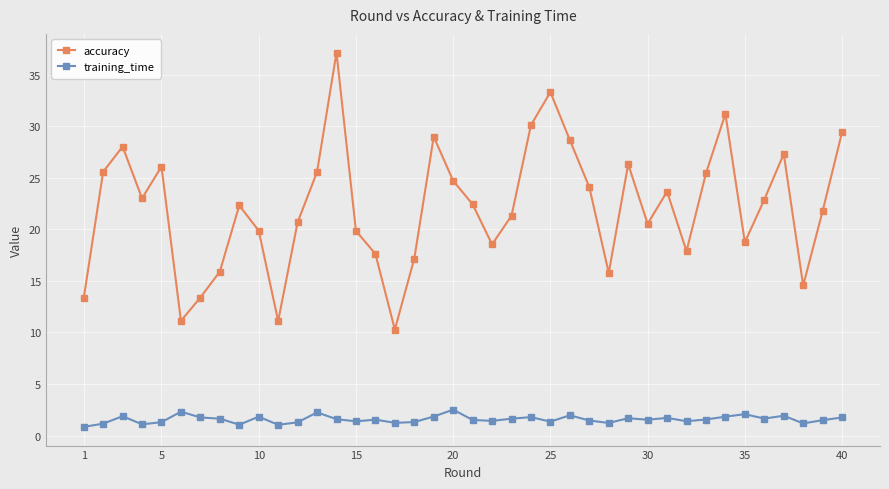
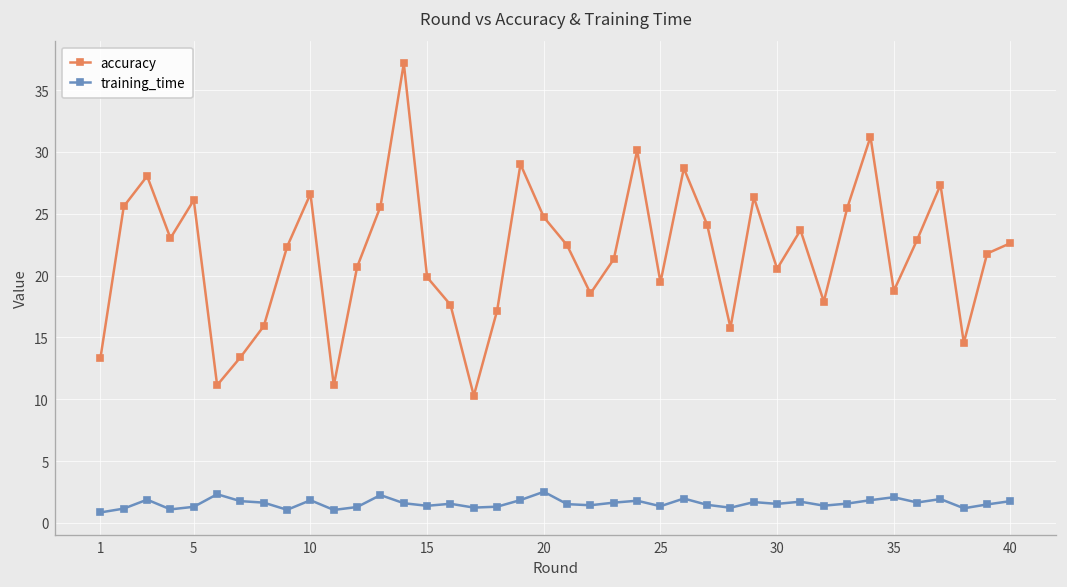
  {
    "accuracy": {
      "1": 13.3,
      "5": 26.1,
-     "10": 19.9,
+     "10": 26.6,
      "15": 19.9,
      "20": 24.7,
-     "25": 33.3,
+     "25": 19.5,
      "30": 20.6,
      "35": 18.8,
-     "40": 29.4
+     "40": 22.6
    },
    "training_time": {
      "1": 0.8,
      "5": 1.3,
      "10": 1.8,
      "15": 1.4,
      "20": 2.5,
      "25": 1.3,
      "30": 1.5,
      "35": 2.1,
      "40": 1.8
    }
  }
